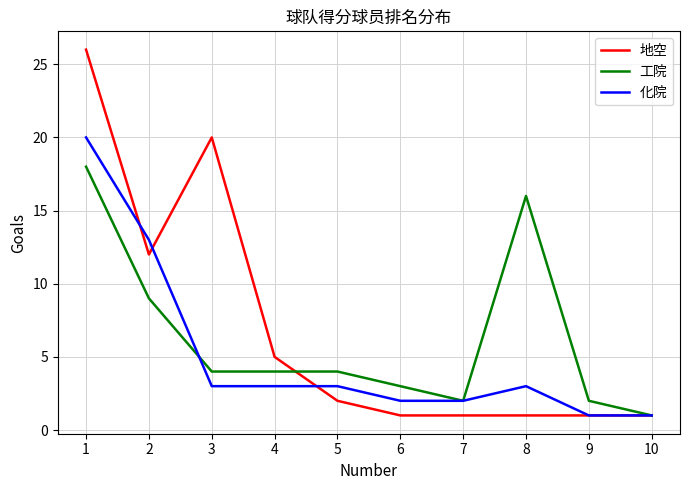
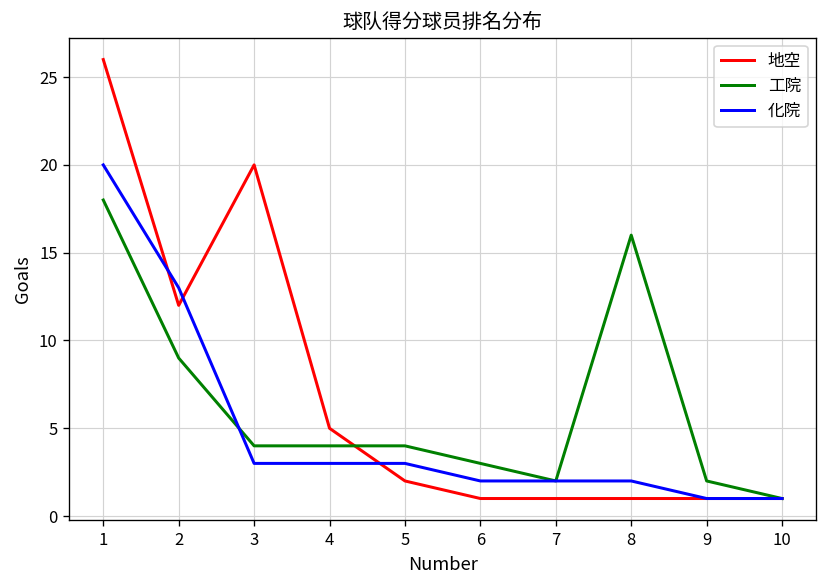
  {
    "地空": {
      "1": 26,
      "2": 12,
      "3": 20,
      "4": 5,
      "5": 2,
      "6": 1,
      "7": 1,
      "8": 1
    },
    "工院": {
      "1": 18,
      "2": 9,
      "3": 4,
      "4": 4,
      "5": 4,
      "6": 3,
      "8": 16,
      "9": 2
    },
    "化院": {
      "1": 20,
      "2": 13,
      "3": 3,
      "4": 3,
      "5": 3,
      "6": 2,
-     "8": 3
+     "8": 2
    }
  }
